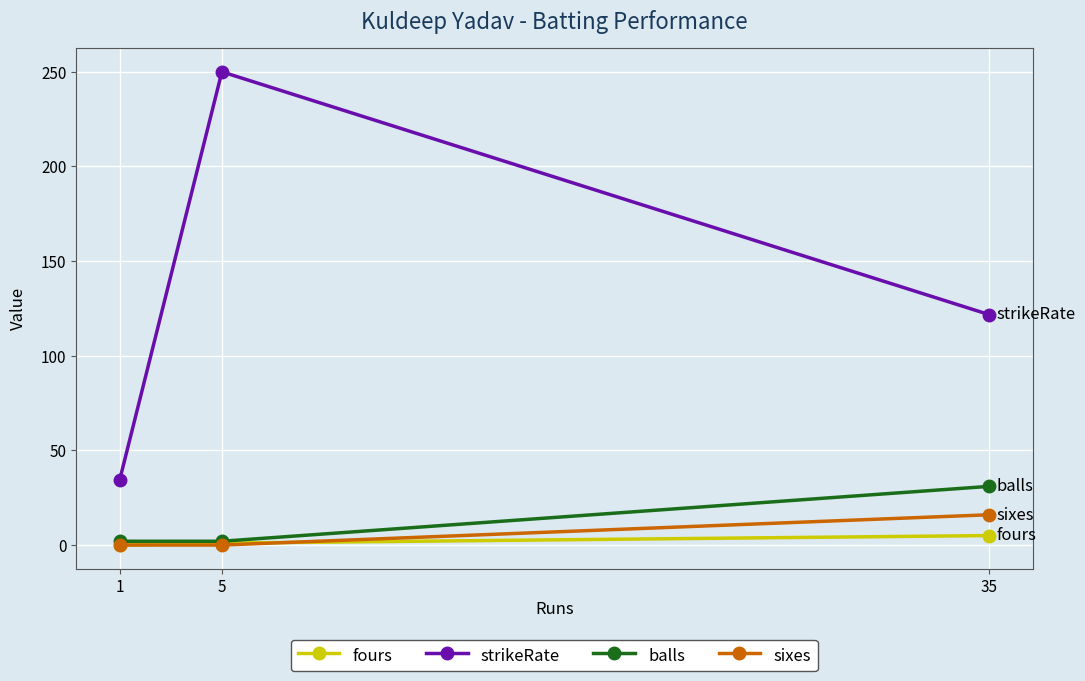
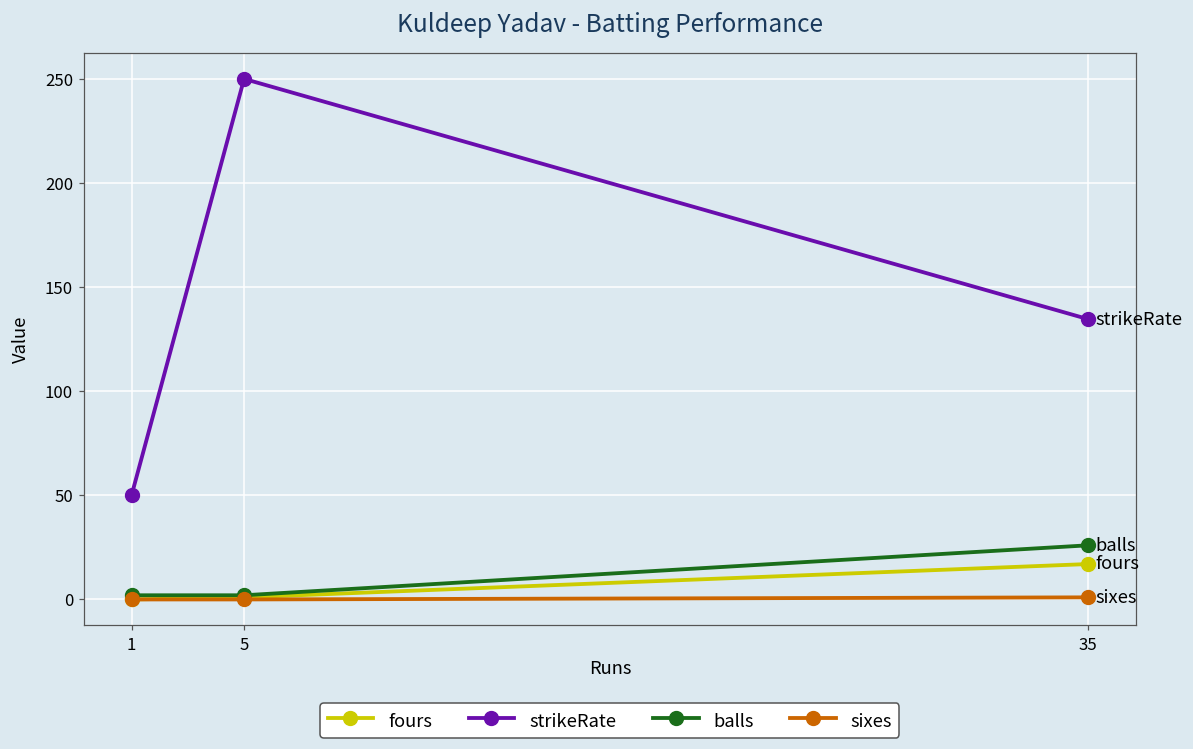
  {
    "fours": {
-     "35": 5
+     "35": 17
    },
    "strikeRate": {
-     "1": 34,
+     "1": 50,
      "5": 250,
-     "35": 122
+     "35": 135
    },
    "balls": {
      "1": 2,
-     "35": 31
+     "35": 26
    },
    "sixes": {
-     "35": 16
+     "35": 1
    }
  }
